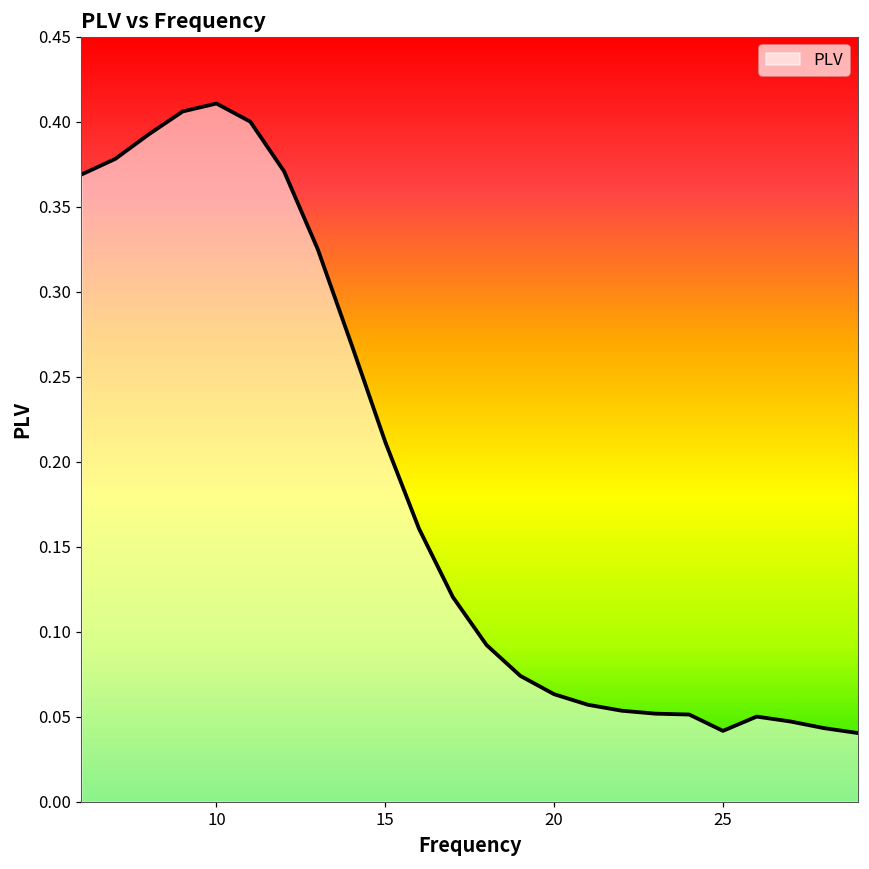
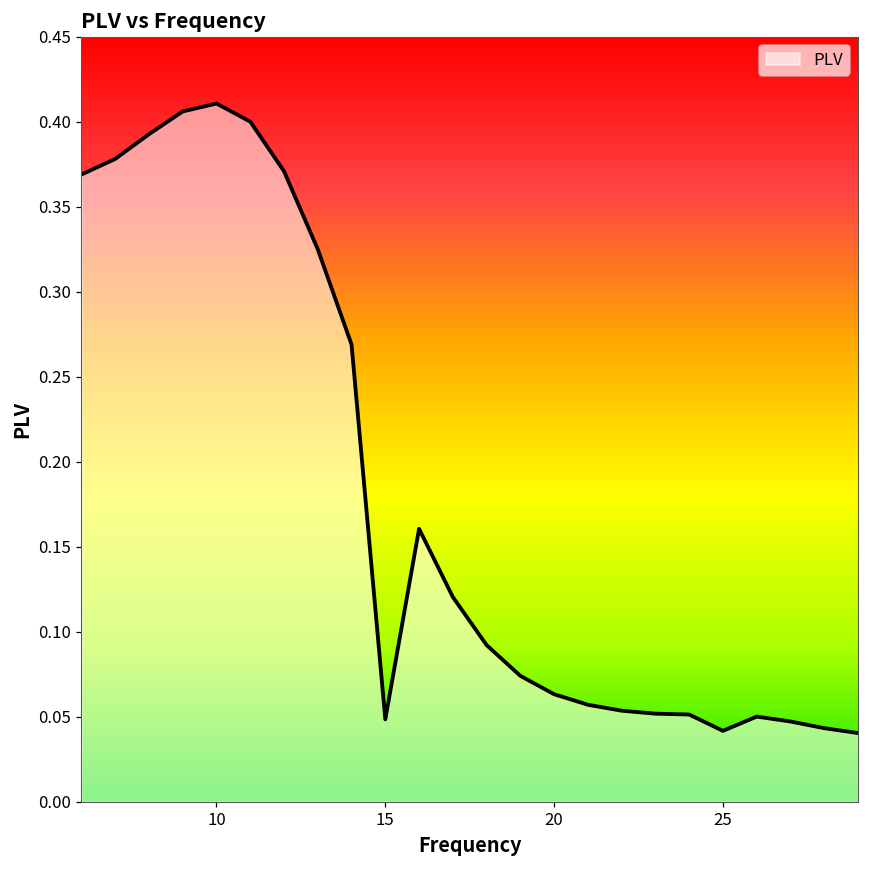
  {
    "10": 0.411,
-   "15": 0.212,
+   "15": 0.048,
    "20": 0.063,
    "25": 0.042
  }
